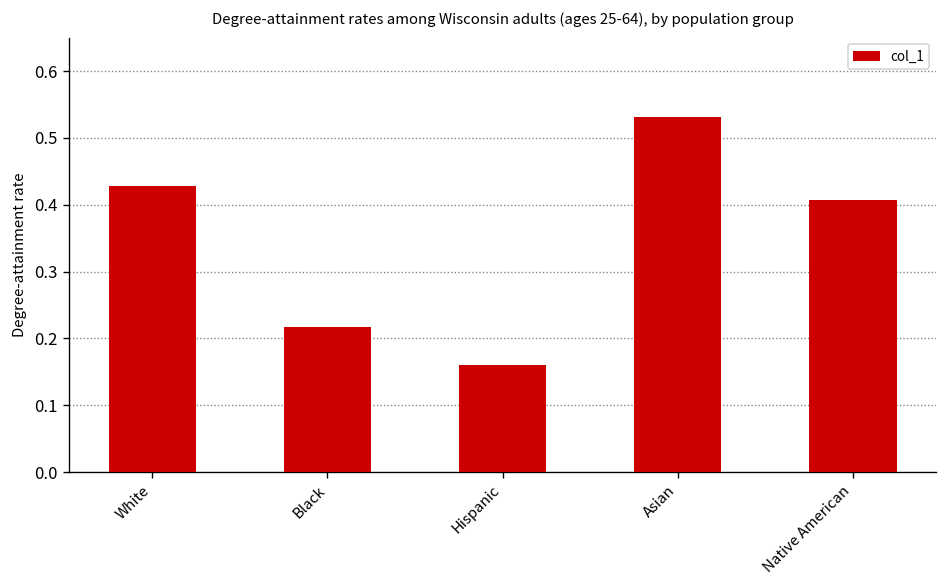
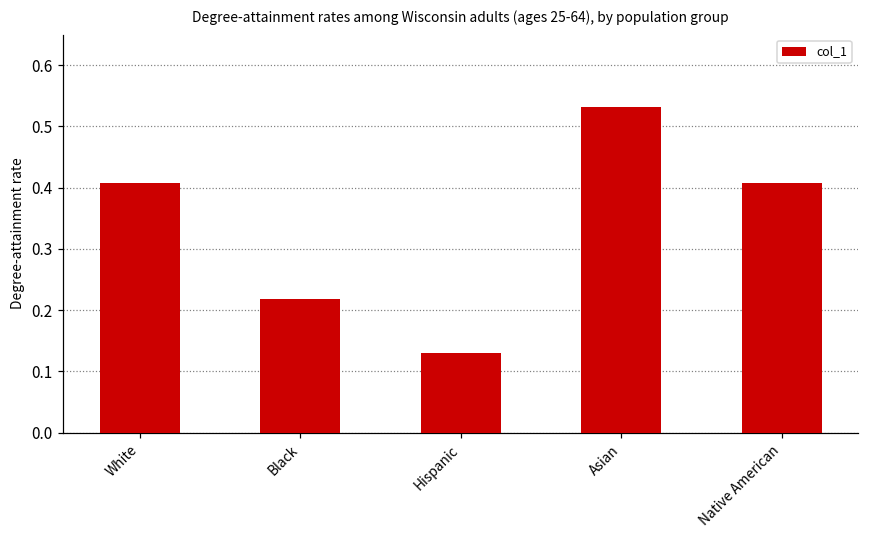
  {
-   "White": 0.43,
+   "White": 0.41,
    "Black": 0.22,
-   "Hispanic": 0.16,
+   "Hispanic": 0.13,
    "Asian": 0.53,
    "Native American": 0.41
  }
